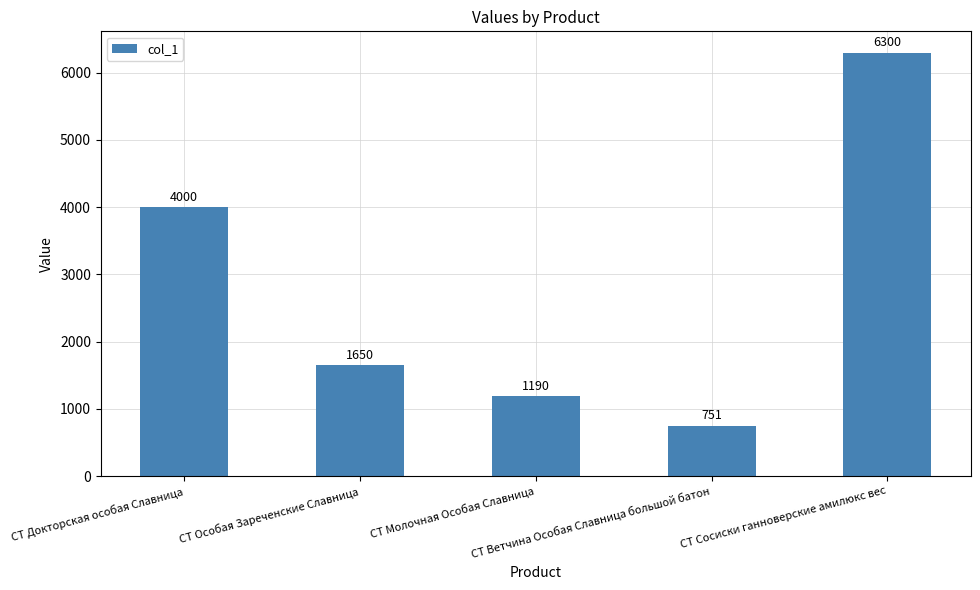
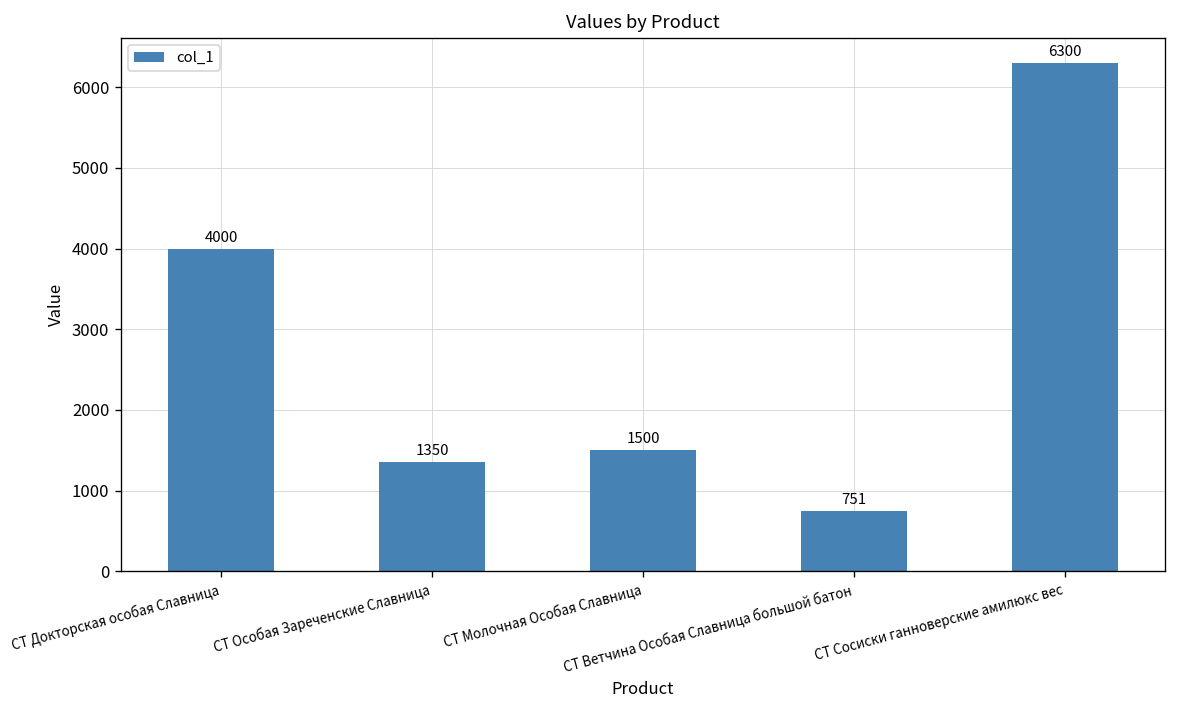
  {
    "СТ Докторская особая Славница": 4000,
-   "СТ Особая Зареченские Славница": 1650,
-   "СТ Молочная Особая Славница": 1190,
+   "СТ Особая Зареченские Славница": 1350,
+   "СТ Молочная Особая Славница": 1500,
    "СТ Ветчина Особая Славница большой батон": 751,
    "СТ Сосиски ганноверские амилюкс вес": 6300
  }
